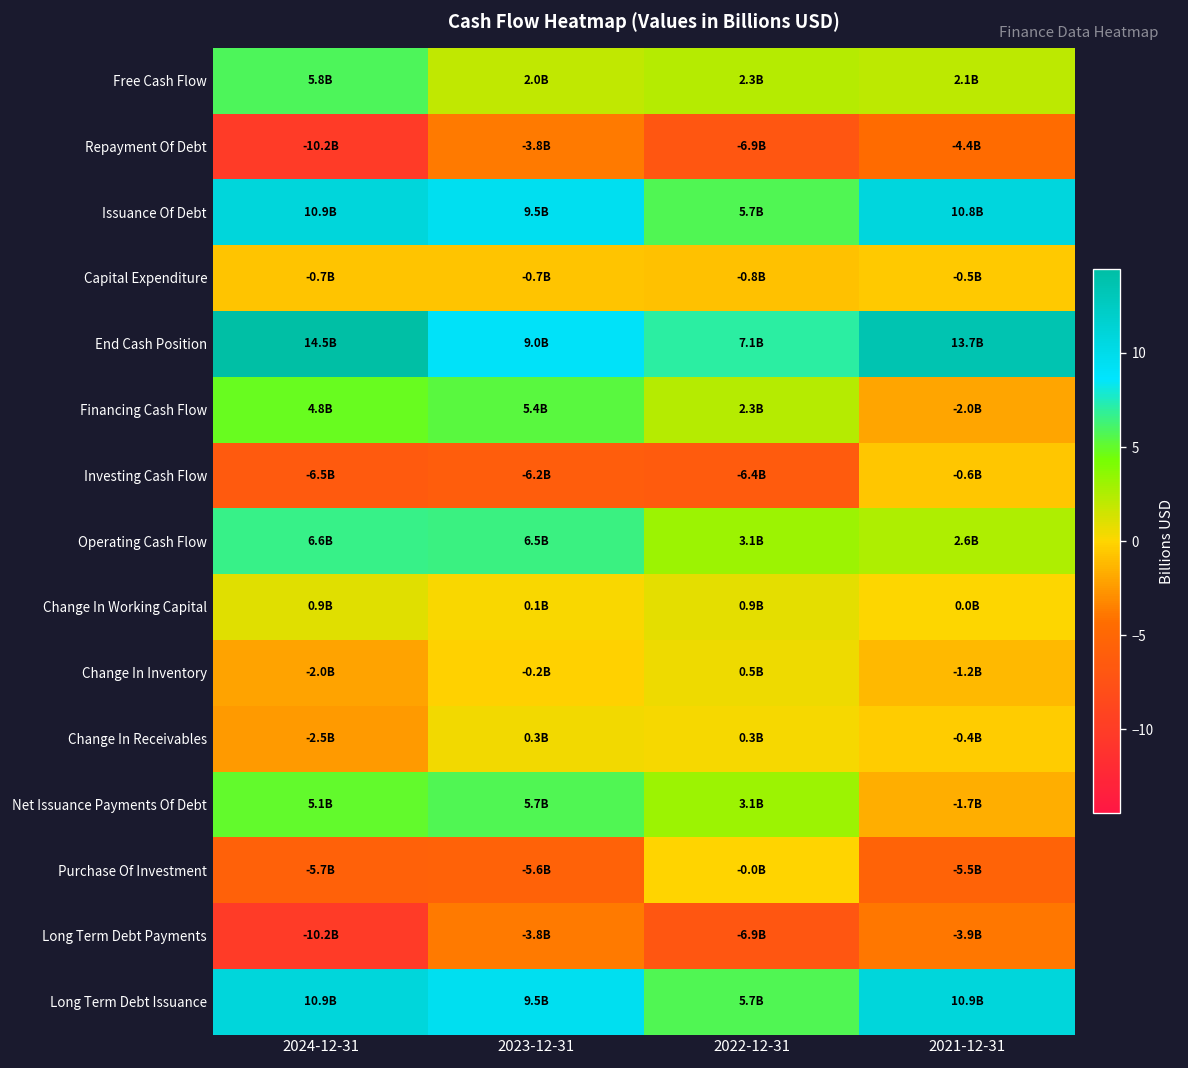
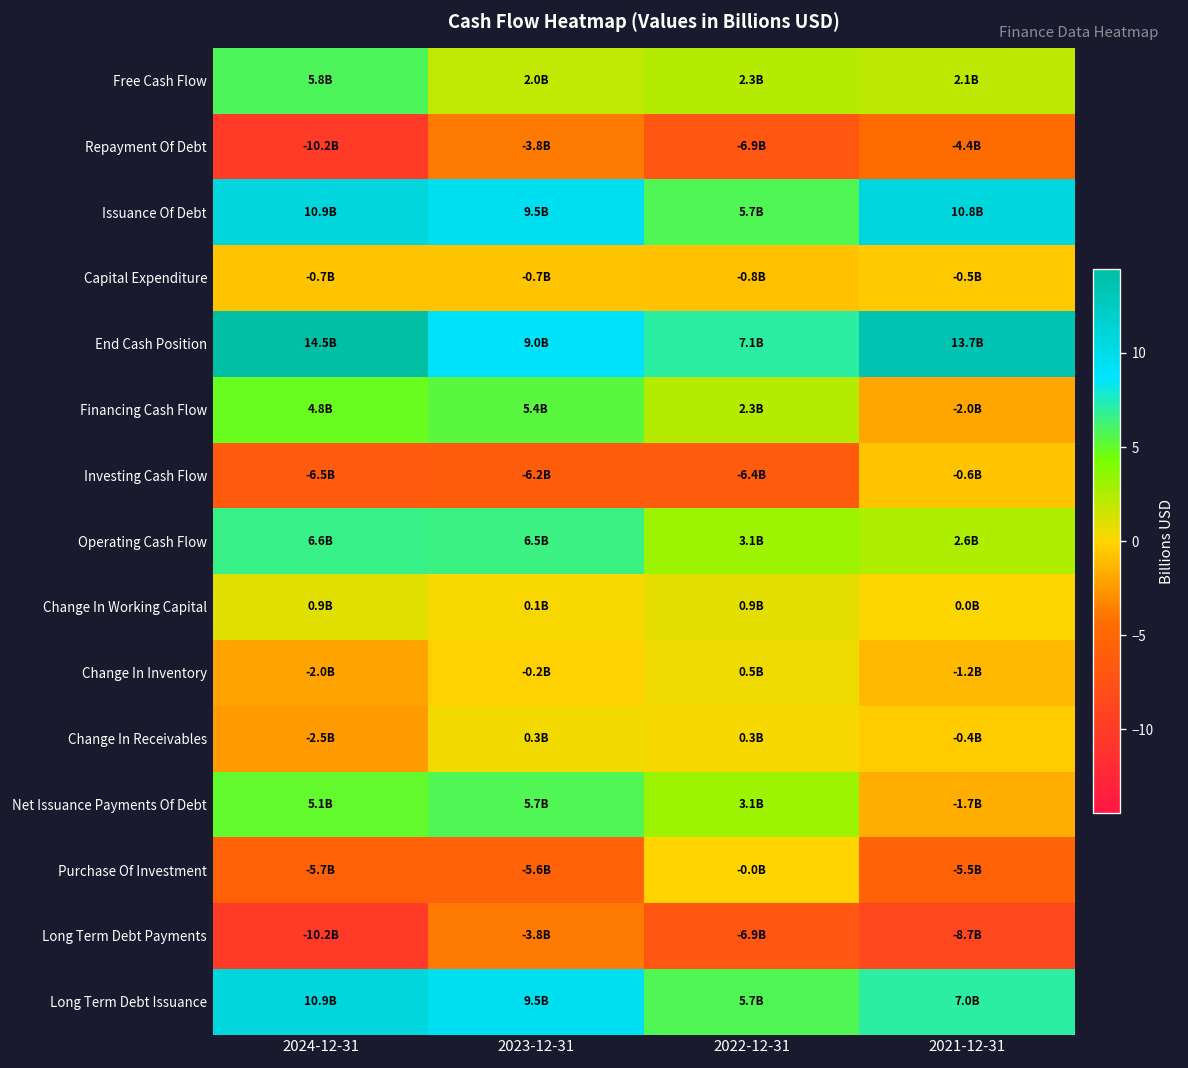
  {
    "Free Cash Flow": {
      "2024-12-31": "5.8B",
      "2023-12-31": "2.0B",
      "2022-12-31": "2.3B",
      "2021-12-31": "2.1B"
    },
    "Repayment Of Debt": {
      "2024-12-31": "-10.2B",
      "2023-12-31": "-3.8B",
      "2022-12-31": "-6.9B",
      "2021-12-31": "-4.4B"
    },
    "Issuance Of Debt": {
      "2024-12-31": "10.9B",
      "2023-12-31": "9.5B",
      "2022-12-31": "5.7B",
      "2021-12-31": "10.8B"
    },
    "Capital Expenditure": {
      "2024-12-31": "-0.7B",
      "2023-12-31": "-0.7B",
      "2022-12-31": "-0.8B",
      "2021-12-31": "-0.5B"
    },
    "End Cash Position": {
      "2024-12-31": "14.5B",
      "2023-12-31": "9.0B",
      "2022-12-31": "7.1B",
      "2021-12-31": "13.7B"
    },
    "Financing Cash Flow": {
      "2024-12-31": "4.8B",
      "2023-12-31": "5.4B",
      "2022-12-31": "2.3B",
      "2021-12-31": "-2.0B"
    },
    "Investing Cash Flow": {
      "2024-12-31": "-6.5B",
      "2023-12-31": "-6.2B",
      "2022-12-31": "-6.4B",
      "2021-12-31": "-0.6B"
    },
    "Operating Cash Flow": {
      "2024-12-31": "6.6B",
      "2023-12-31": "6.5B",
      "2022-12-31": "3.1B",
      "2021-12-31": "2.6B"
    },
    "Change In Working Capital": {
      "2024-12-31": "0.9B",
      "2023-12-31": "0.1B",
      "2022-12-31": "0.9B",
      "2021-12-31": "0.0B"
    },
    "Change In Inventory": {
      "2024-12-31": "-2.0B",
      "2023-12-31": "-0.2B",
      "2022-12-31": "0.5B",
      "2021-12-31": "-1.2B"
    },
    "Change In Receivables": {
      "2024-12-31": "-2.5B",
      "2023-12-31": "0.3B",
      "2022-12-31": "0.3B",
      "2021-12-31": "-0.4B"
    },
    "Net Issuance Payments Of Debt": {
      "2024-12-31": "5.1B",
      "2023-12-31": "5.7B",
      "2022-12-31": "3.1B",
      "2021-12-31": "-1.7B"
    },
    "Purchase Of Investment": {
      "2024-12-31": "-5.7B",
      "2023-12-31": "-5.6B",
      "2022-12-31": "-0.0B",
      "2021-12-31": "-5.5B"
    },
    "Long Term Debt Payments": {
      "2024-12-31": "-10.2B",
      "2023-12-31": "-3.8B",
      "2022-12-31": "-6.9B",
-     "2021-12-31": "-3.9B"
+     "2021-12-31": "-8.7B"
    },
    "Long Term Debt Issuance": {
      "2024-12-31": "10.9B",
      "2023-12-31": "9.5B",
      "2022-12-31": "5.7B",
-     "2021-12-31": "10.9B"
+     "2021-12-31": "7.0B"
    }
  }
